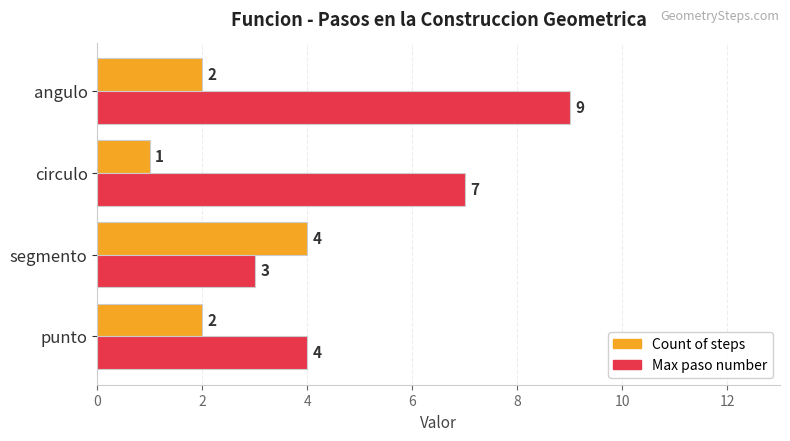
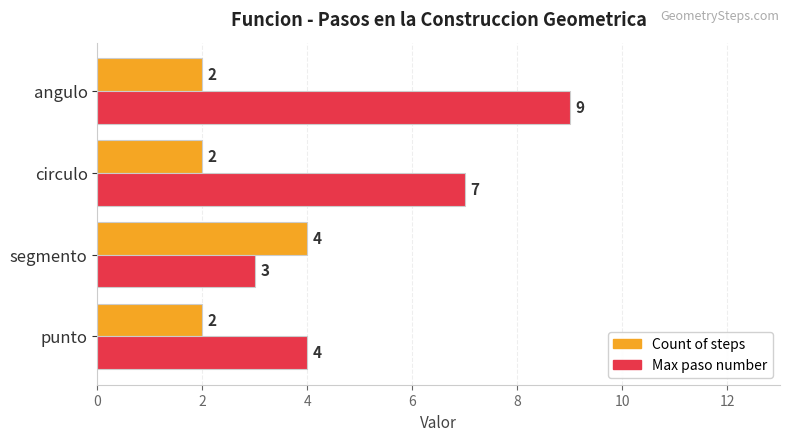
  {
    "Count of steps": {
      "angulo": 2,
-     "circulo": 1,
+     "circulo": 2,
      "segmento": 4,
      "punto": 2
    },
    "Max paso number": {
      "angulo": 9,
      "circulo": 7,
      "segmento": 3,
      "punto": 4
    }
  }
